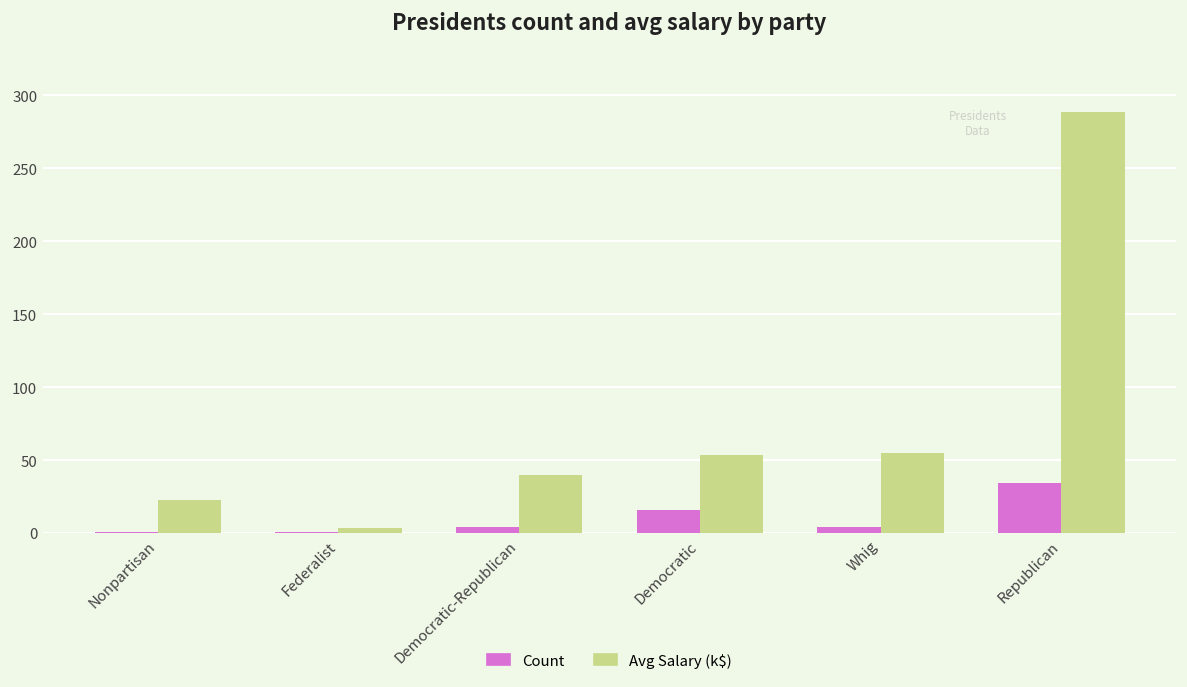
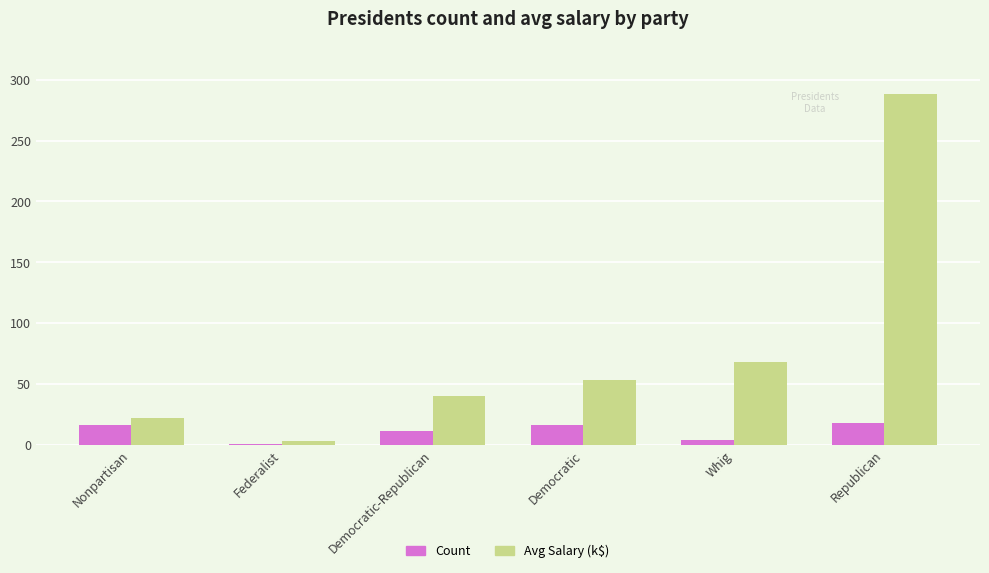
  {
    "Count": {
-     "Nonpartisan": 1,
-     "Democratic-Republican": 4,
+     "Nonpartisan": 16,
+     "Democratic-Republican": 11,
      "Democratic": 16,
      "Whig": 4,
-     "Republican": 34
+     "Republican": 18
    },
    "Avg Salary (k$)": {
      "Nonpartisan": 22,
      "Federalist": 3,
      "Democratic-Republican": 40,
      "Democratic": 53,
-     "Whig": 55,
+     "Whig": 68,
      "Republican": 288
    }
  }
